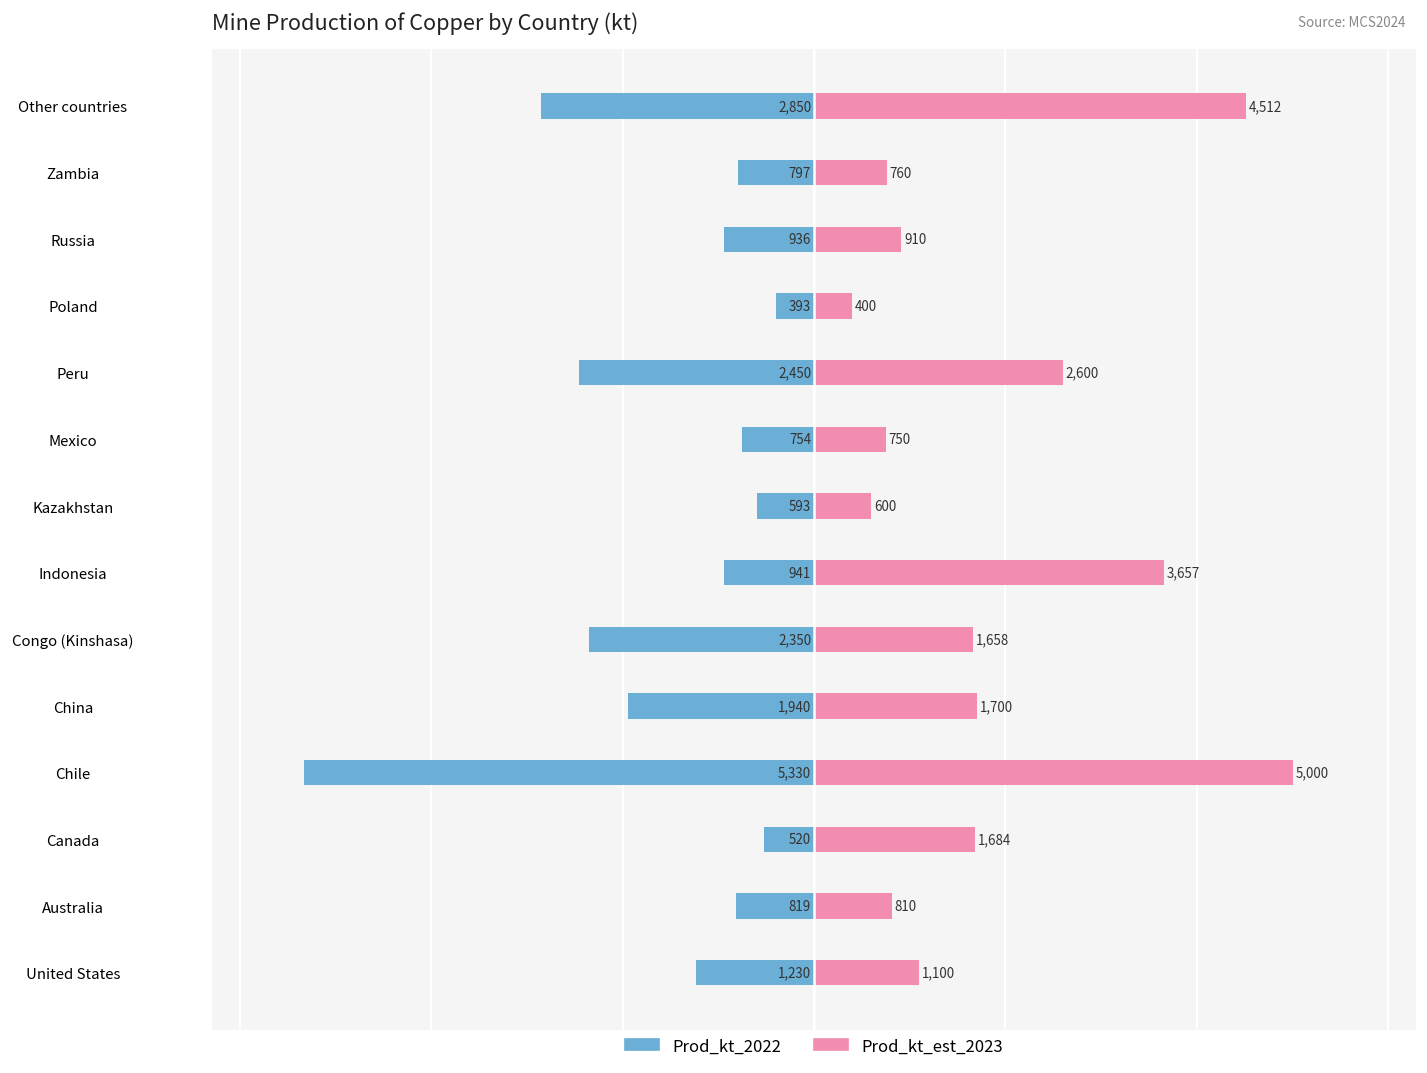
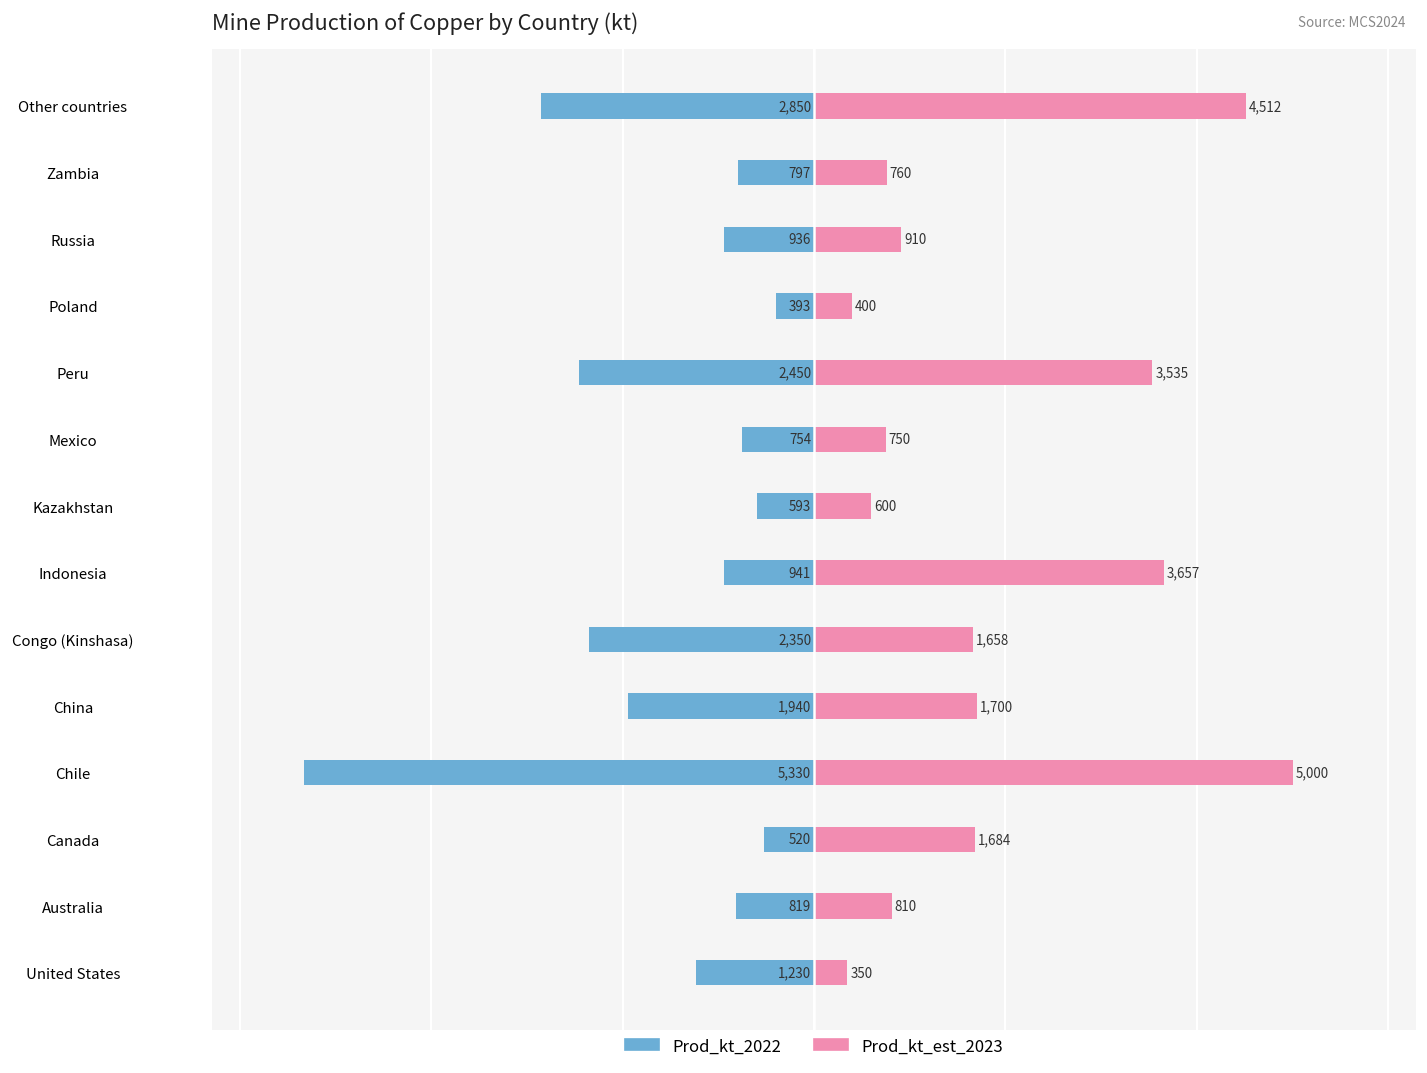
  {
    "Prod_kt_est_2023": {
      "Other countries": "4,512",
      "Zambia": "760",
      "Russia": "910",
      "Poland": "400",
-     "Peru": "2,600",
+     "Peru": "3,535",
      "Mexico": "750",
      "Kazakhstan": "600",
      "Indonesia": "3,657",
      "Congo (Kinshasa)": "1,658",
      "China": "1,700",
      "Chile": "5,000",
      "Canada": "1,684",
      "Australia": "810",
-     "United States": "1,100"
+     "United States": "350"
    }
  }
